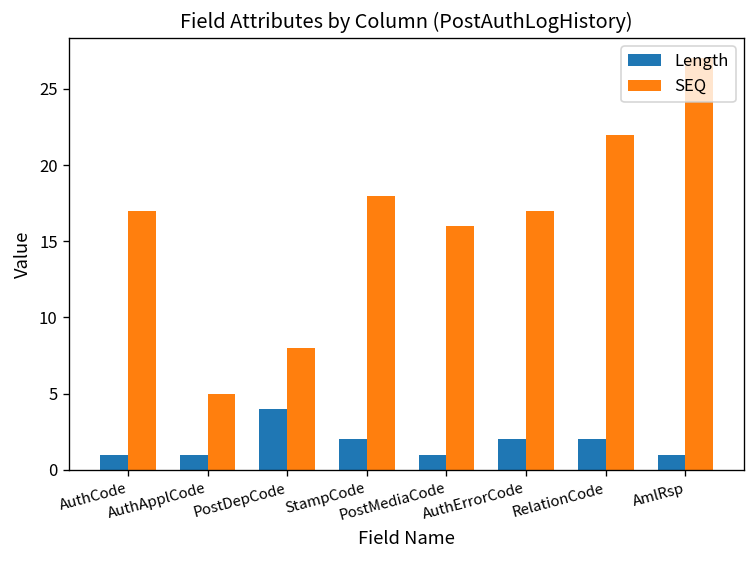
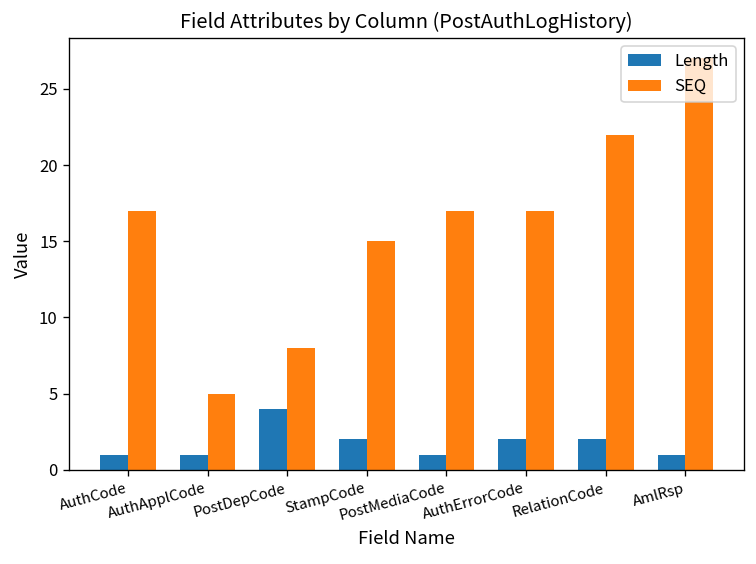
  {
    "Length": {
      "AuthCode": 1,
      "AuthApplCode": 1,
      "PostDepCode": 4,
      "StampCode": 2,
      "PostMediaCode": 1,
      "AuthErrorCode": 2,
      "RelationCode": 2,
      "AmlRsp": 1
    },
    "SEQ": {
      "AuthCode": 17,
      "AuthApplCode": 5,
      "PostDepCode": 8,
-     "StampCode": 18,
-     "PostMediaCode": 16,
+     "StampCode": 15,
+     "PostMediaCode": 17,
      "AuthErrorCode": 17,
      "RelationCode": 22
    }
  }
